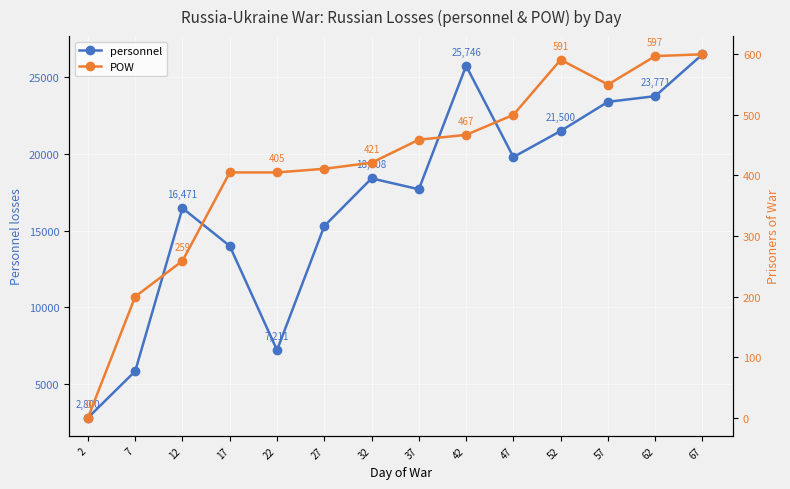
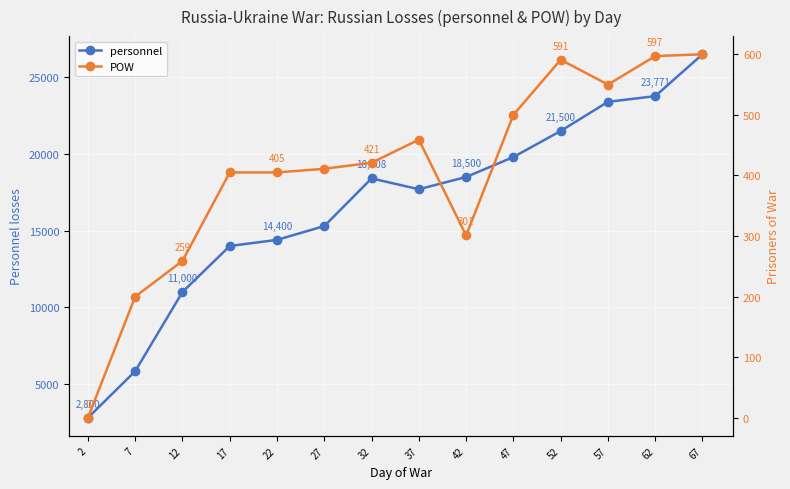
  {
    "personnel": {
-     "12": "16,471",
-     "22": "7,211",
-     "42": "25,746",
+     "12": "11,000",
+     "22": "14,400",
+     "42": "18,500",
      "52": "21,500",
      "62": "23,771"
    },
    "POW": {
      "12": "259",
      "22": "405",
      "32": "421",
-     "42": "467",
+     "42": "301",
      "52": "591",
      "62": "597"
    }
  }
